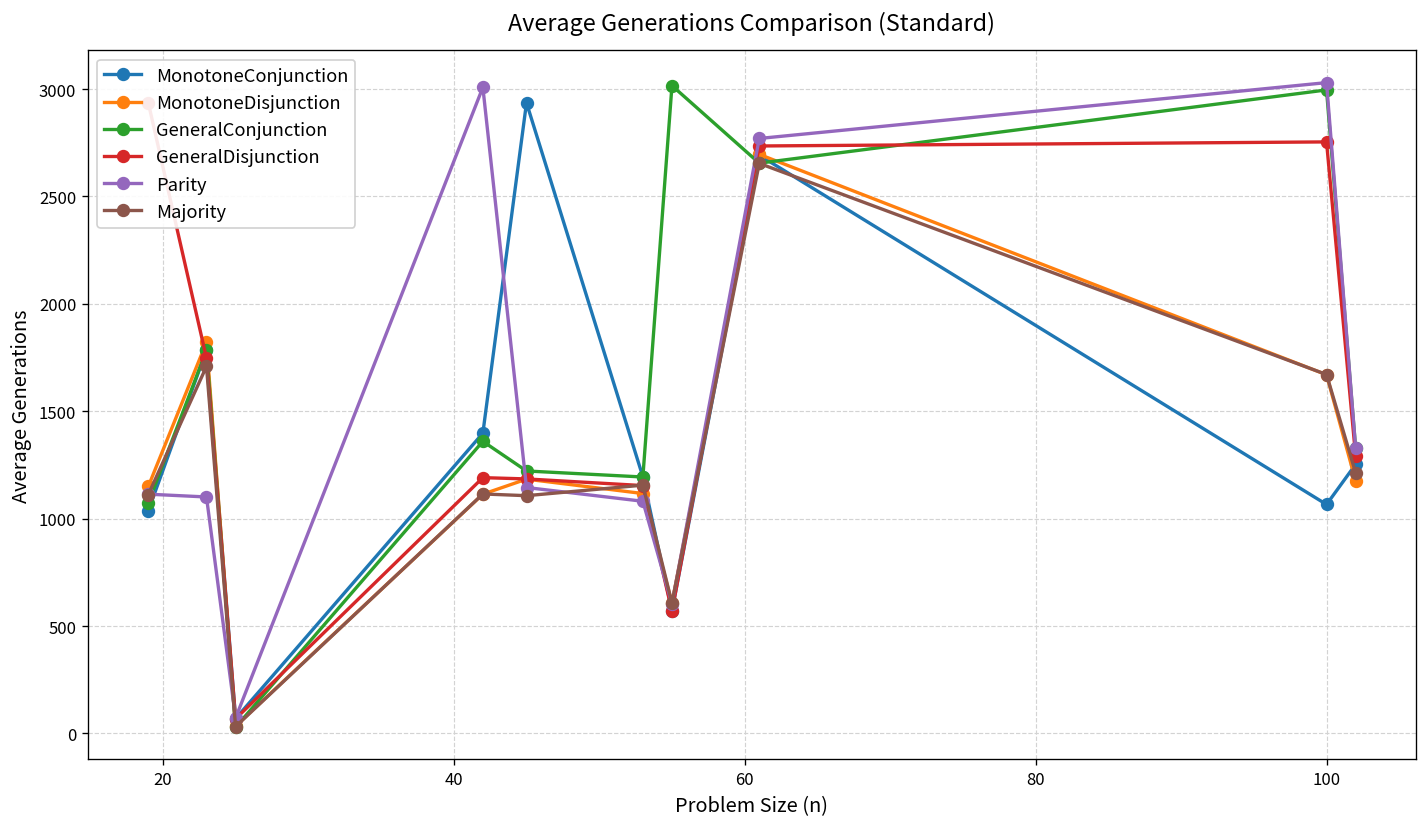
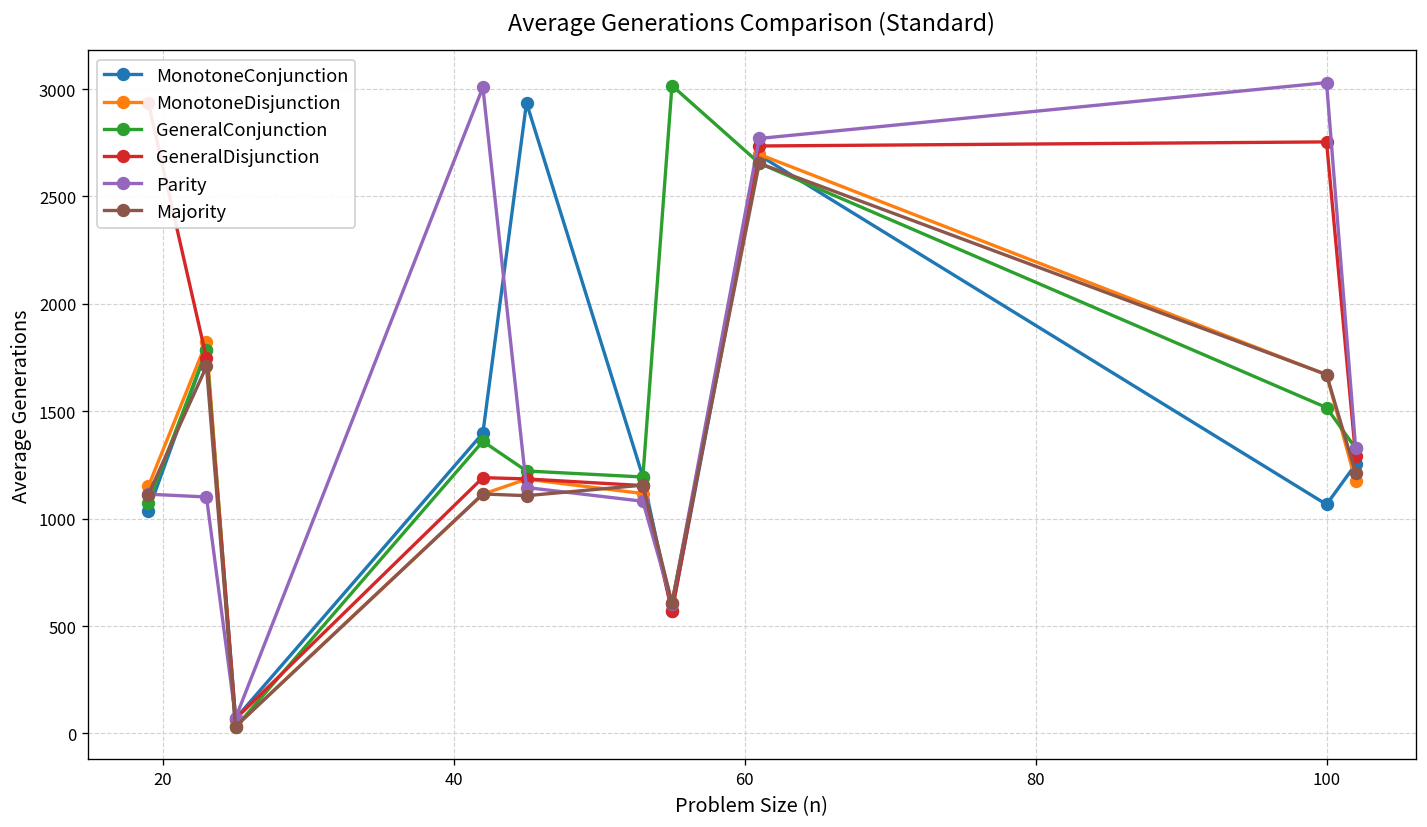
  {
    "MonotoneConjunction": {
      "100": 1070
    },
    "GeneralConjunction": {
-     "100": 3000
+     "100": 1520
    },
    "GeneralDisjunction": {
      "100": 2750
    },
    "Parity": {
      "100": 3030
    }
  }
